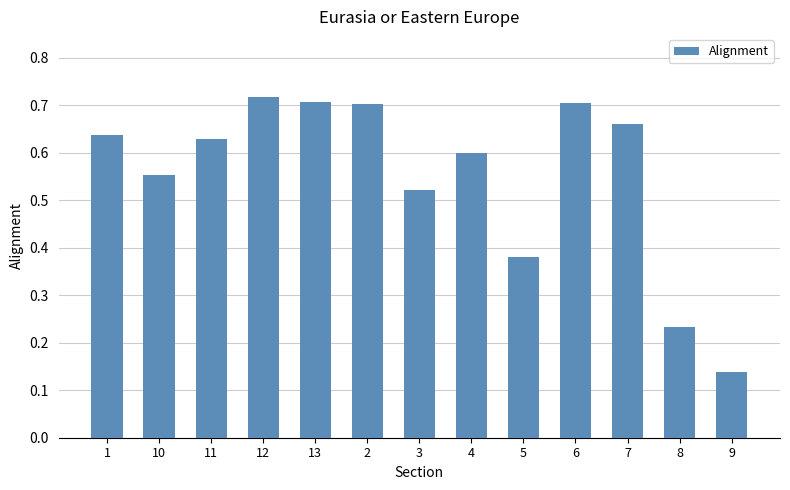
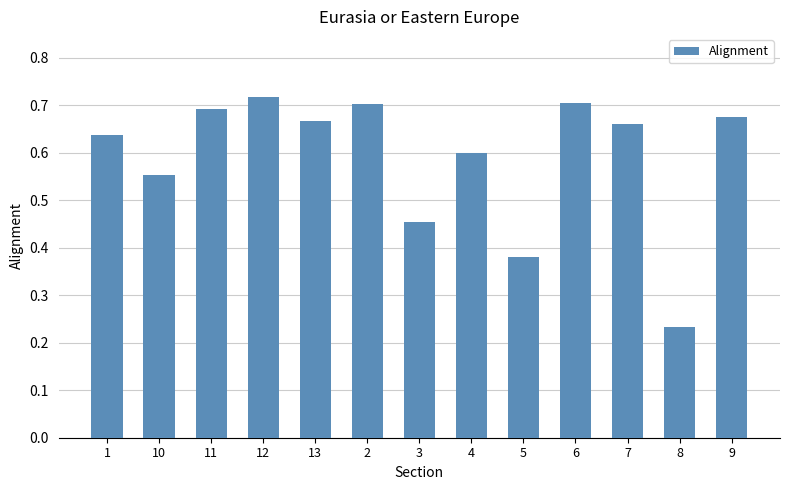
  {
    "1": 0.64,
    "10": 0.55,
-   "11": 0.63,
+   "11": 0.69,
    "12": 0.72,
-   "13": 0.71,
+   "13": 0.67,
    "2": 0.70,
-   "3": 0.52,
+   "3": 0.46,
    "4": 0.60,
    "5": 0.38,
    "6": 0.71,
    "7": 0.66,
    "8": 0.23,
-   "9": 0.14
+   "9": 0.68
  }
